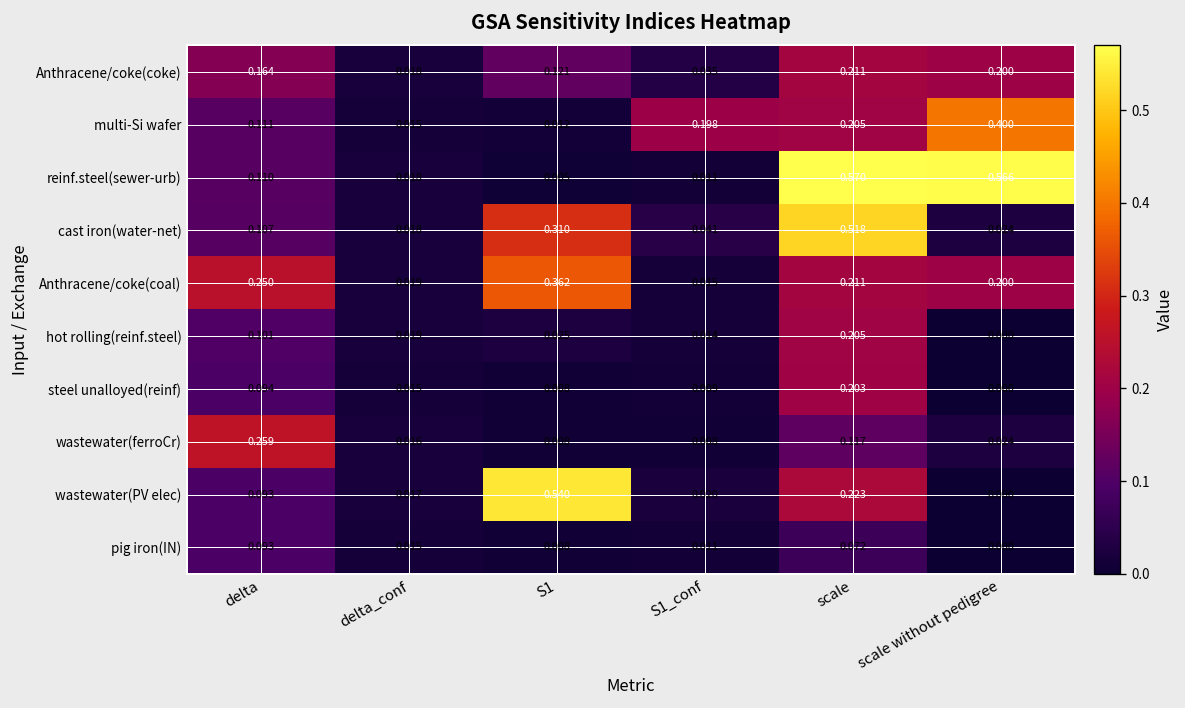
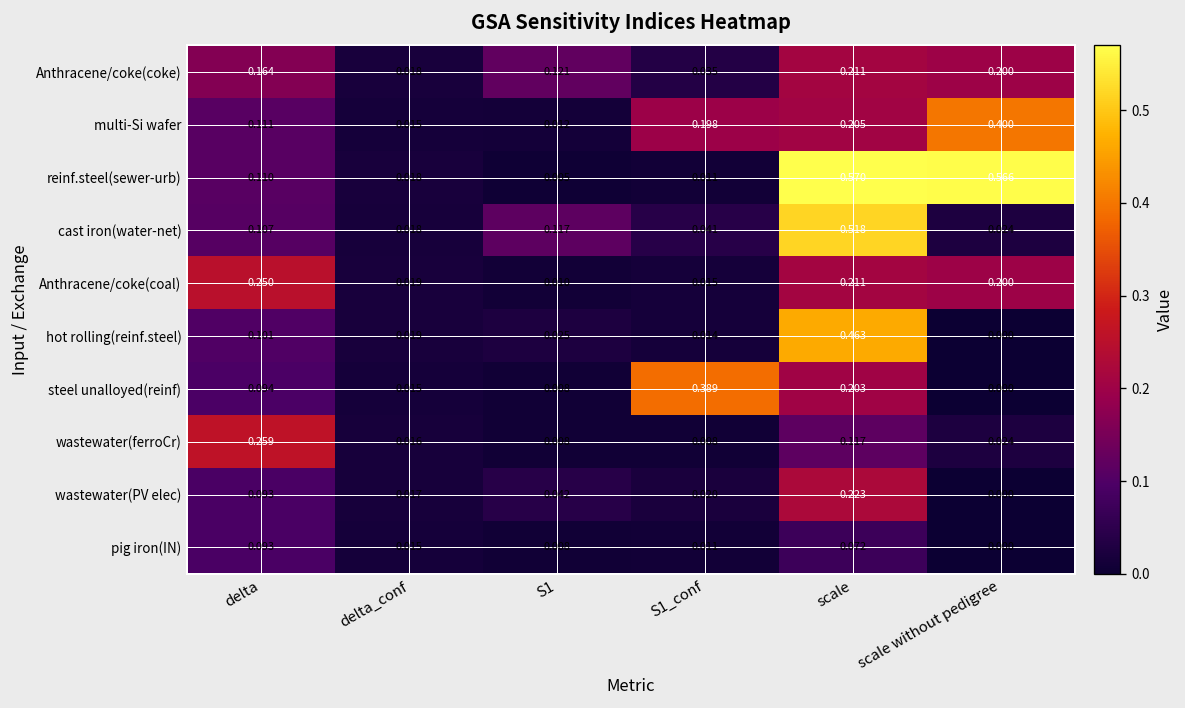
  {
    "Anthracene/coke(coke)": {
      "delta": 0.164,
      "delta_conf": 0.018,
      "S1": 0.121,
      "S1_conf": 0.035,
      "scale": 0.211,
      "scale without pedigree": 0.200
    },
    "multi-Si wafer": {
      "delta": 0.111,
      "delta_conf": 0.015,
      "S1": 0.012,
      "S1_conf": 0.198,
      "scale": 0.205,
      "scale without pedigree": 0.400
    },
    "reinf.steel(sewer-urb)": {
      "delta": 0.110,
      "delta_conf": 0.018,
      "S1": 0.005,
      "S1_conf": 0.011,
      "scale": 0.570,
      "scale without pedigree": 0.566
    },
    "cast iron(water-net)": {
      "delta": 0.107,
      "delta_conf": 0.018,
-     "S1": 0.310,
+     "S1": 0.117,
      "S1_conf": 0.041,
      "scale": 0.518,
      "scale without pedigree": 0.024
    },
    "Anthracene/coke(coal)": {
      "delta": 0.250,
      "delta_conf": 0.019,
-     "S1": 0.362,
+     "S1": 0.010,
      "S1_conf": 0.015,
      "scale": 0.211,
      "scale without pedigree": 0.200
    },
    "hot rolling(reinf.steel)": {
      "delta": 0.101,
      "delta_conf": 0.019,
      "S1": 0.025,
      "S1_conf": 0.014,
-     "scale": 0.205,
+     "scale": 0.463,
      "scale without pedigree": 0.000
    },
    "steel unalloyed(reinf)": {
      "delta": 0.094,
      "delta_conf": 0.015,
      "S1": 0.008,
-     "S1_conf": 0.009,
+     "S1_conf": 0.389,
      "scale": 0.203,
      "scale without pedigree": 0.000
    },
    "wastewater(ferroCr)": {
      "delta": 0.259,
      "delta_conf": 0.016,
      "S1": 0.008,
      "S1_conf": 0.008,
      "scale": 0.117,
      "scale without pedigree": 0.024
    },
    "wastewater(PV elec)": {
      "delta": 0.093,
      "delta_conf": 0.017,
-     "S1": 0.540,
+     "S1": 0.042,
      "S1_conf": 0.020,
      "scale": 0.223,
      "scale without pedigree": 0.000
    },
    "pig iron(IN)": {
      "delta": 0.093,
      "delta_conf": 0.015,
      "S1": 0.008,
      "S1_conf": 0.011,
      "scale": 0.072,
      "scale without pedigree": 0.000
    }
  }
